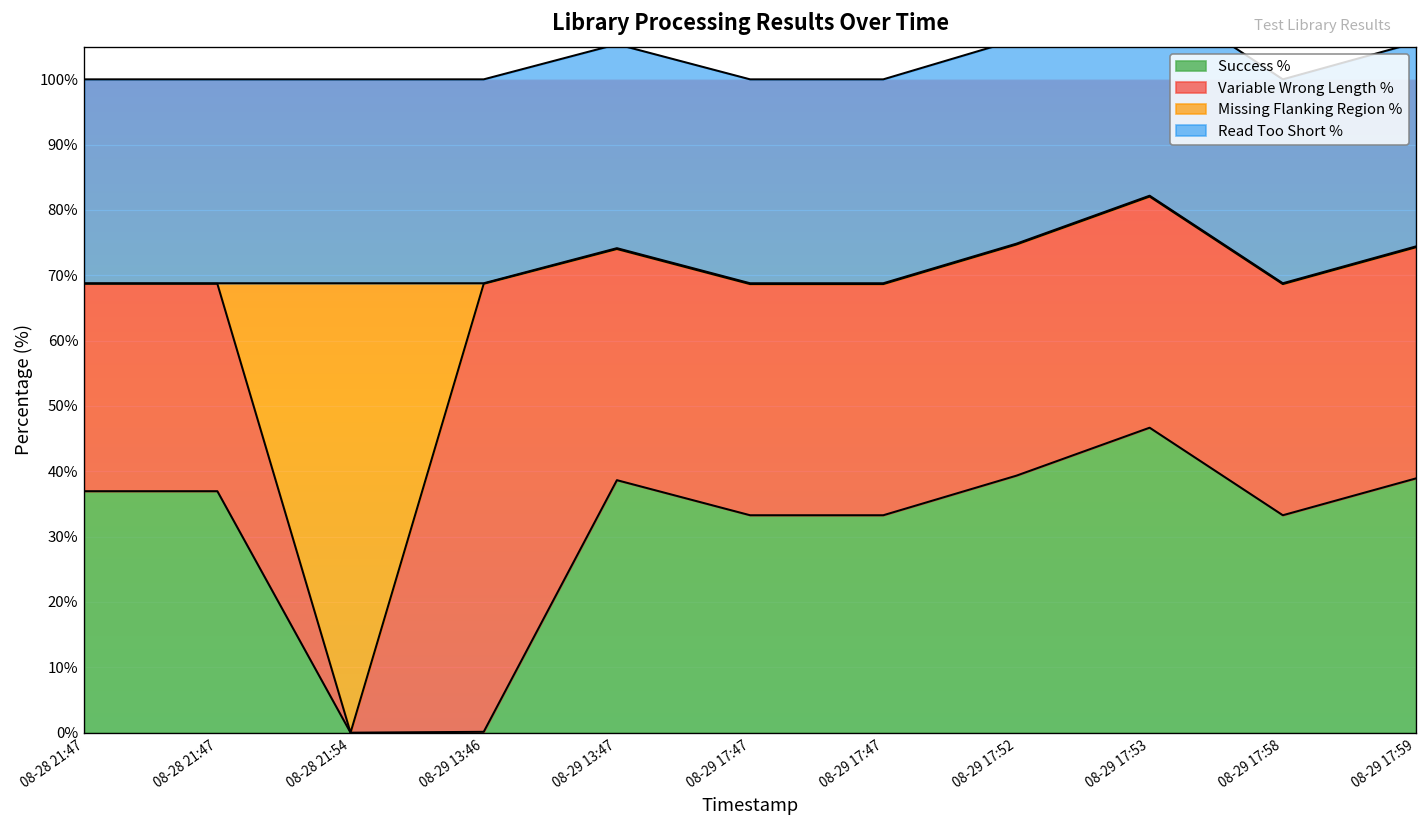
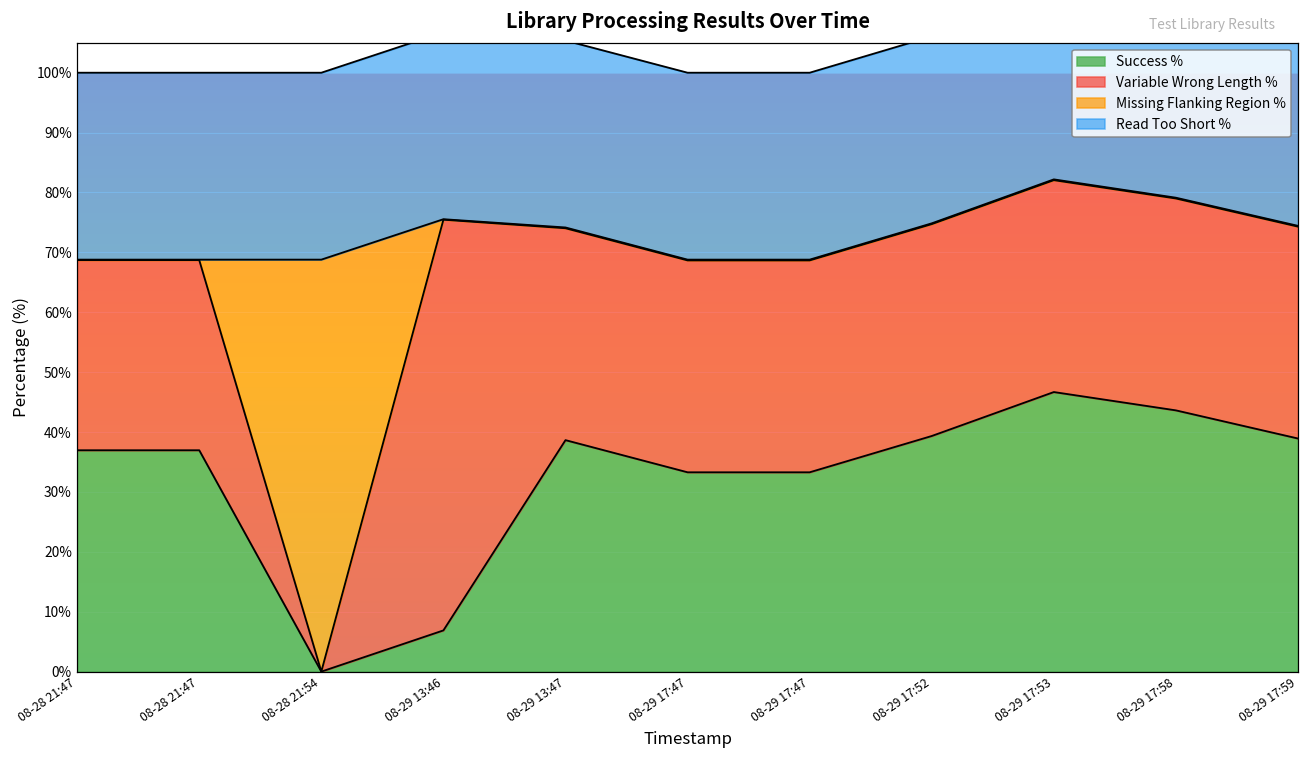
  {
    "Success %": {
-     "08-29 13:46": "0%",
+     "08-29 13:46": "7%",
      "08-29 13:47": "39%",
      "08-29 17:52": "39%",
      "08-29 17:53": "47%",
-     "08-29 17:58": "33%",
+     "08-29 17:58": "44%",
      "08-29 17:59": "39%"
    },
    "Missing Flanking Region %": {
      "08-28 21:54": "69%"
    },
    "Read Too Short %": {
      "08-28 21:54": "31%",
      "08-29 13:47": "31%"
    }
  }
